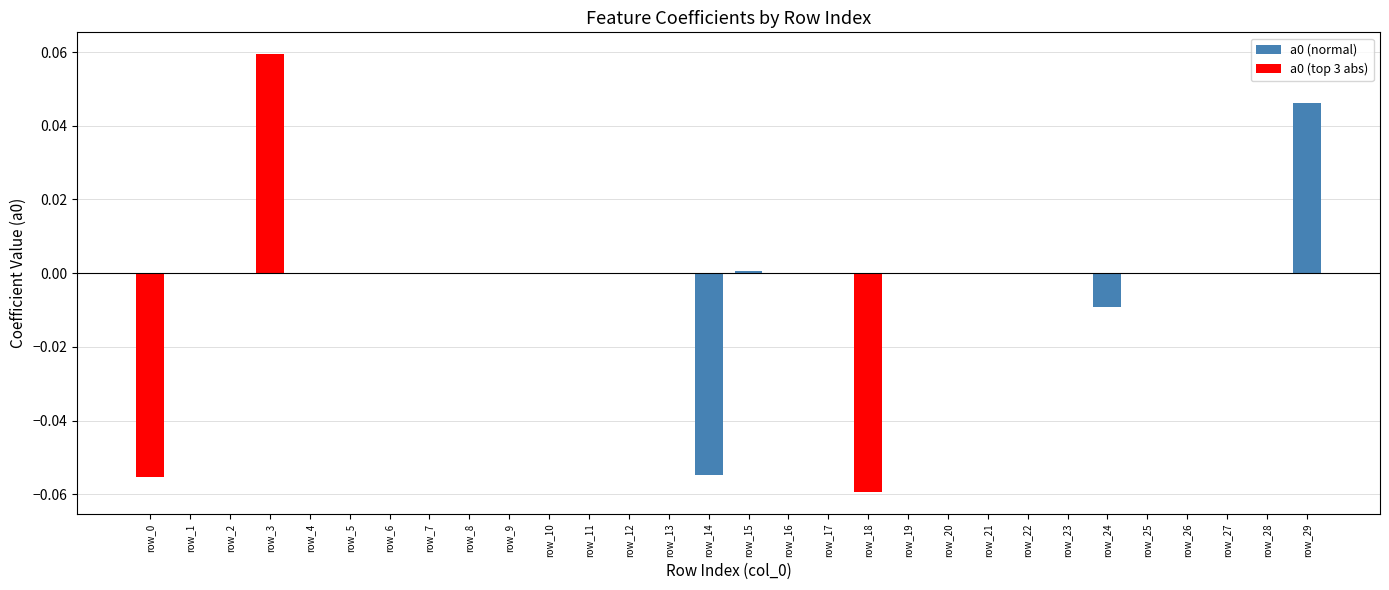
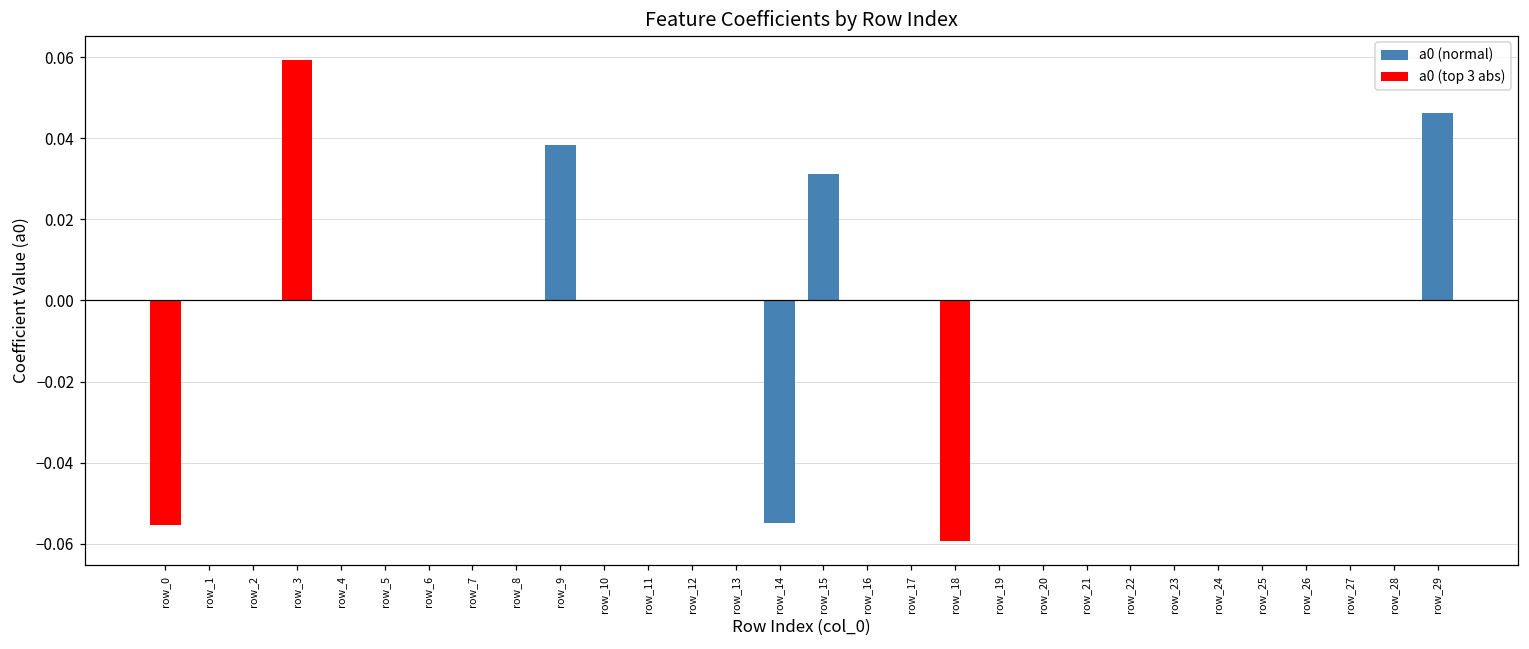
  {
    "row_0": -0.055,
    "row_3": 0.059,
-   "row_9": 0.000,
+   "row_9": 0.038,
    "row_14": -0.055,
-   "row_15": 0.001,
+   "row_15": 0.031,
    "row_18": -0.059,
-   "row_24": -0.009,
+   "row_24": 0.000,
    "row_29": 0.046
  }
